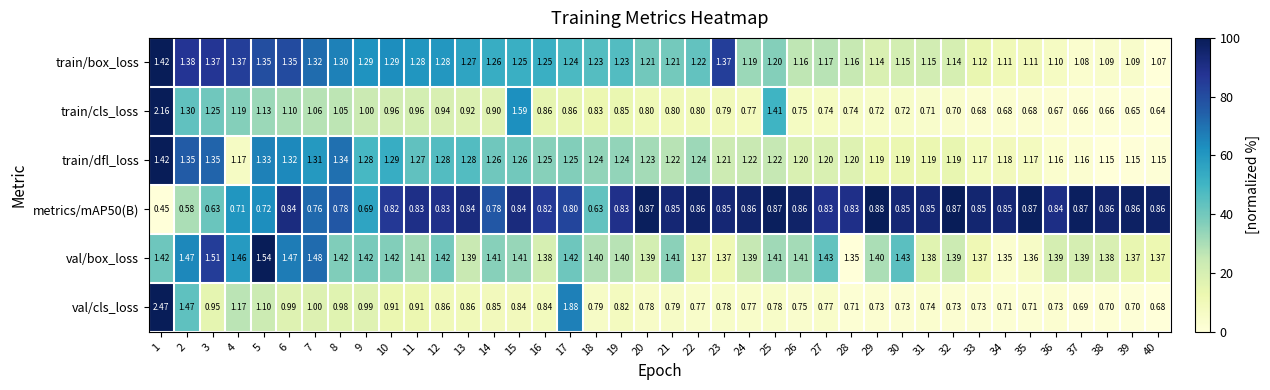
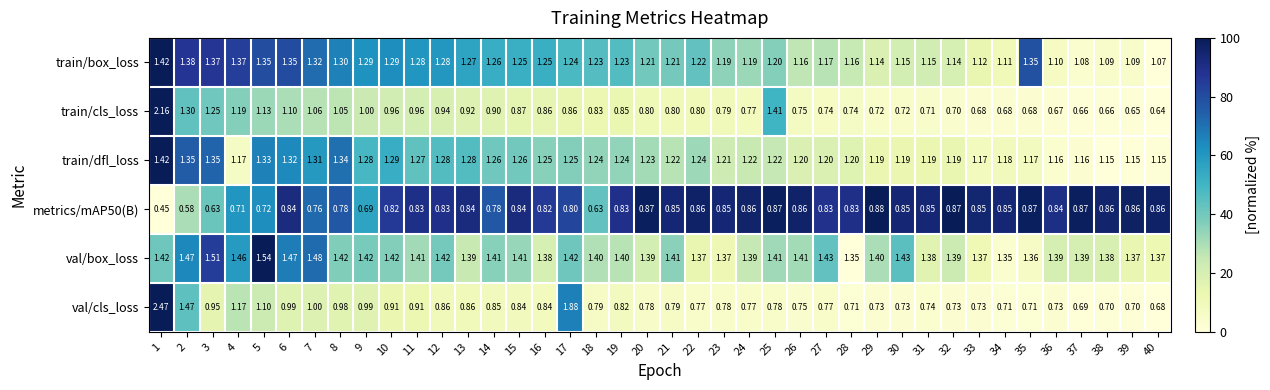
  {
    "train/box_loss": {
      "1": 1.42,
      "2": 1.38,
      "3": 1.37,
      "4": 1.37,
      "5": 1.35,
      "6": 1.35,
      "7": 1.32,
      "8": 1.30,
      "9": 1.29,
      "10": 1.29,
      "11": 1.28,
      "12": 1.28,
      "13": 1.27,
      "14": 1.26,
      "15": 1.25,
      "16": 1.25,
      "17": 1.24,
      "18": 1.23,
      "19": 1.23,
      "20": 1.21,
      "21": 1.21,
      "22": 1.22,
-     "23": 1.37,
+     "23": 1.19,
      "24": 1.19,
      "25": 1.20,
      "26": 1.16,
      "27": 1.17,
      "28": 1.16,
      "29": 1.14,
      "30": 1.15,
      "31": 1.15,
      "32": 1.14,
      "33": 1.12,
      "34": 1.11,
-     "35": 1.11,
+     "35": 1.35,
      "36": 1.10,
      "37": 1.08,
      "38": 1.09,
      "39": 1.09,
      "40": 1.07
    },
    "train/cls_loss": {
      "1": 2.16,
      "2": 1.30,
      "3": 1.25,
      "4": 1.19,
      "5": 1.13,
      "6": 1.10,
      "7": 1.06,
      "8": 1.05,
      "9": 1.00,
      "10": 0.96,
      "11": 0.96,
      "12": 0.94,
      "13": 0.92,
      "14": 0.90,
-     "15": 1.59,
+     "15": 0.87,
      "16": 0.86,
      "17": 0.86,
      "18": 0.83,
      "19": 0.85,
      "20": 0.80,
      "21": 0.80,
      "22": 0.80,
      "23": 0.79,
      "24": 0.77,
      "25": 1.41,
      "26": 0.75,
      "27": 0.74,
      "28": 0.74,
      "29": 0.72,
      "30": 0.72,
      "31": 0.71,
      "32": 0.70,
      "33": 0.68,
      "34": 0.68,
      "35": 0.68,
      "36": 0.67,
      "37": 0.66,
      "38": 0.66,
      "39": 0.65,
      "40": 0.64
    }
  }
